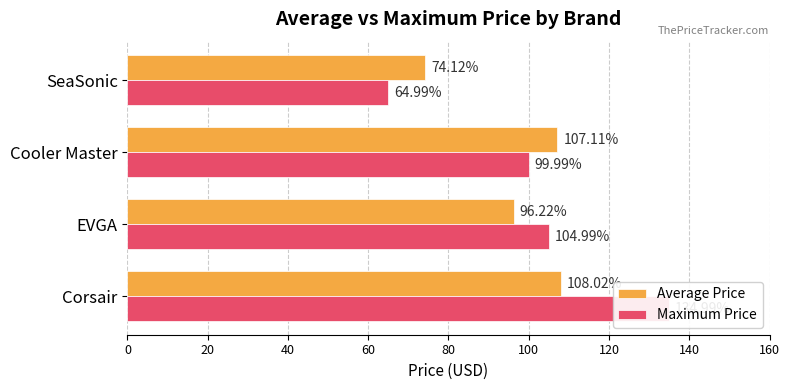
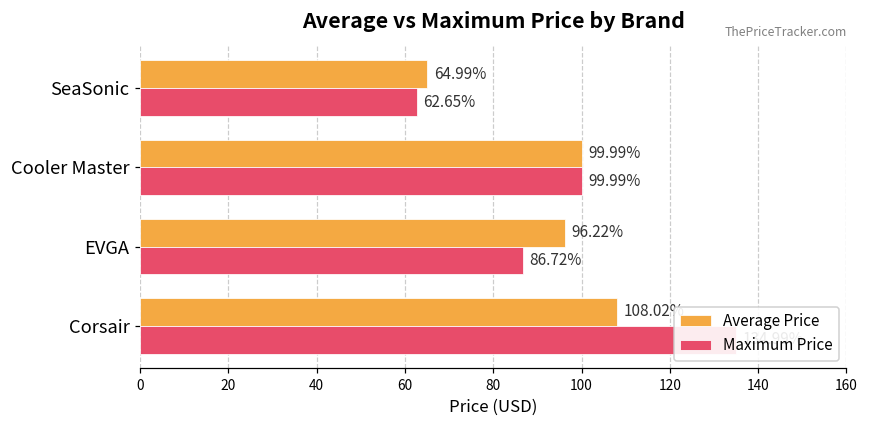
  {
    "Average Price": {
-     "SeaSonic": "74.12%",
-     "Cooler Master": "107.11%",
+     "SeaSonic": "64.99%",
+     "Cooler Master": "99.99%",
      "EVGA": "96.22%"
    },
    "Maximum Price": {
-     "SeaSonic": "64.99%",
+     "SeaSonic": "62.65%",
      "Cooler Master": "99.99%",
-     "EVGA": "104.99%"
+     "EVGA": "86.72%"
    }
  }
